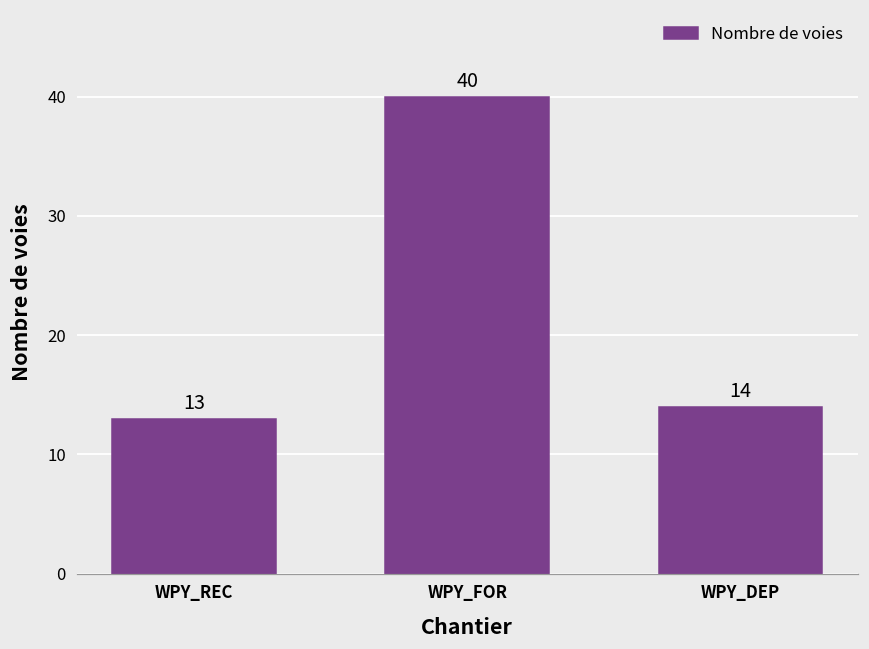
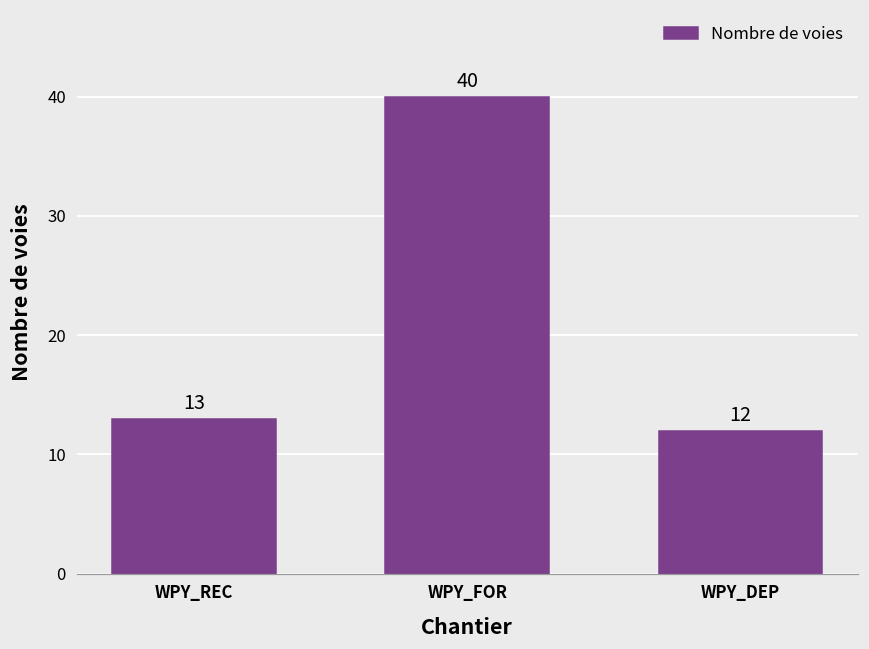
  {
    "WPY_REC": 13,
    "WPY_FOR": 40,
-   "WPY_DEP": 14
+   "WPY_DEP": 12
  }
